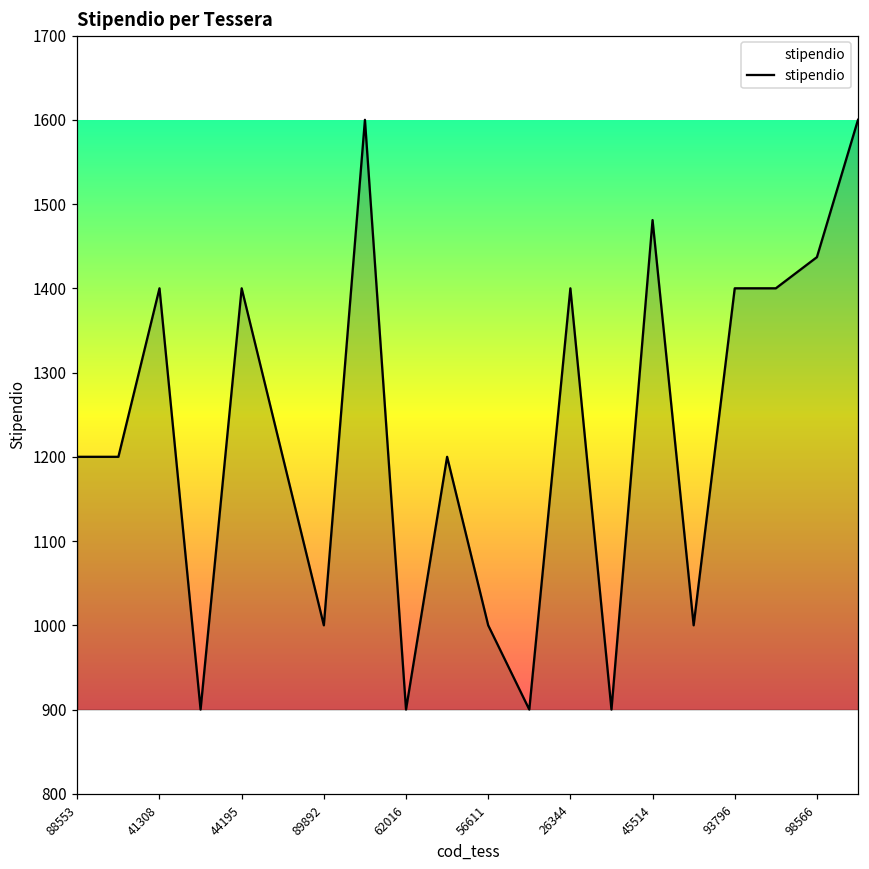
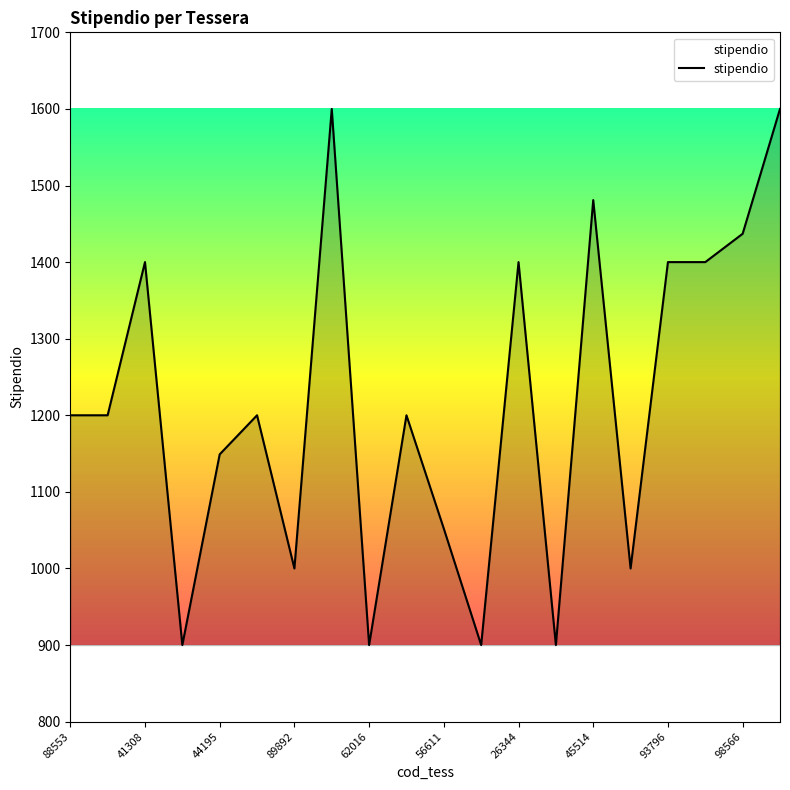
  {
    "88553": 1200,
    "41308": 1400,
-   "44195": 1400,
+   "44195": 1150,
    "89892": 1000,
    "62016": 900,
-   "56611": 1000,
+   "56611": 1050,
    "26344": 1400,
    "45514": 1480,
    "93796": 1400,
    "98566": 1440
  }
